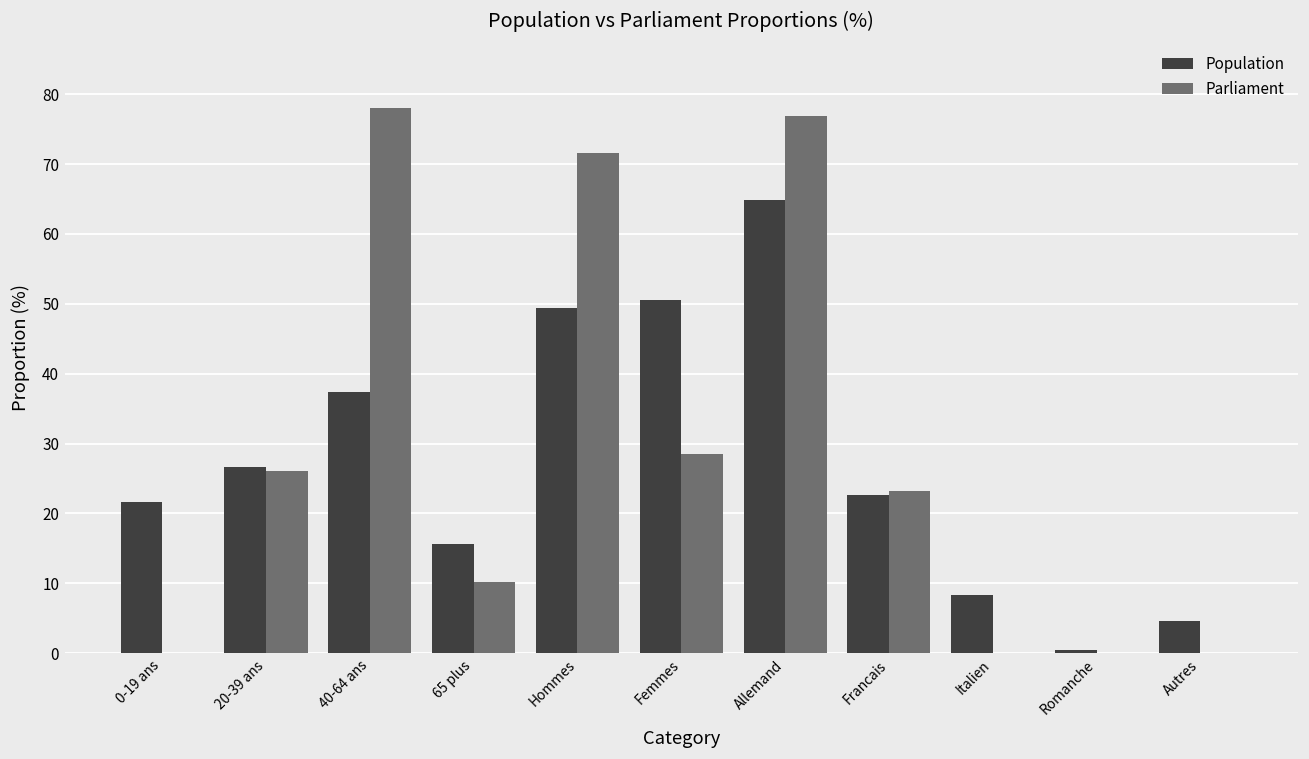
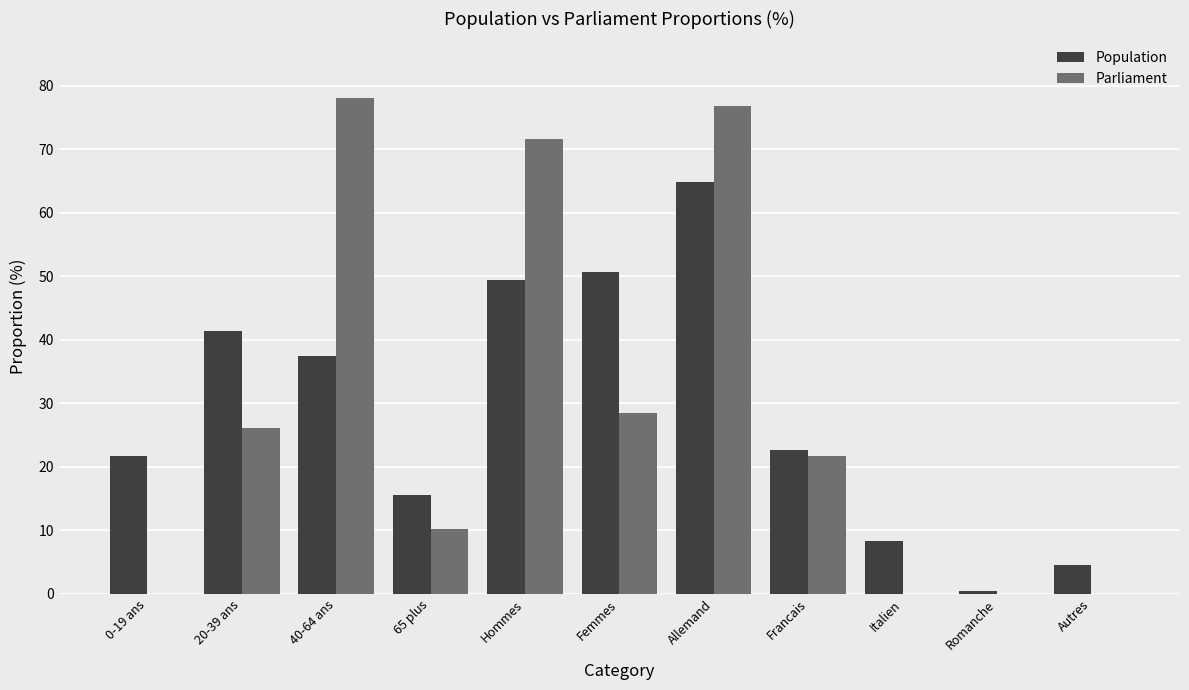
  {
    "Population": {
      "0-19 ans": 22,
-     "20-39 ans": 27,
+     "20-39 ans": 41,
      "40-64 ans": 37,
      "65 plus": 16,
      "Hommes": 49,
      "Femmes": 51,
      "Allemand": 65,
      "Francais": 23,
      "Italien": 8,
      "Romanche": 1,
      "Autres": 5
    },
    "Parliament": {
      "0-19 ans": 0,
      "20-39 ans": 26,
      "40-64 ans": 78,
      "65 plus": 10,
      "Hommes": 72,
      "Femmes": 28,
      "Allemand": 77,
-     "Francais": 23,
+     "Francais": 22,
      "Italien": 0,
      "Romanche": 0,
      "Autres": 0
    }
  }
